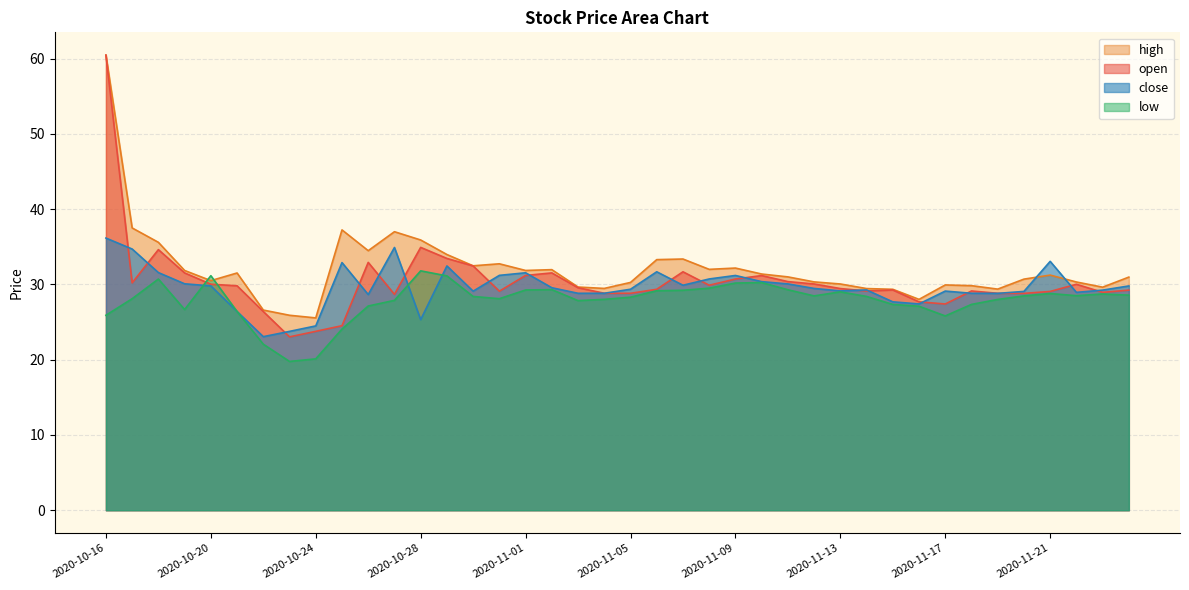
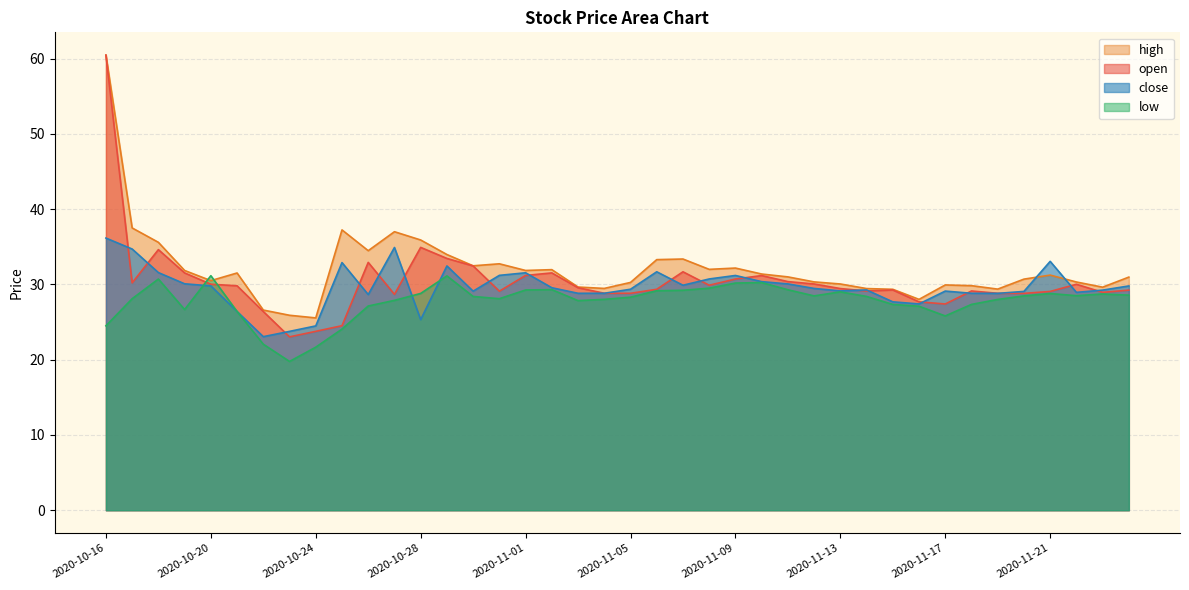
  {
    "close": {
      "2020-10-16": 36,
      "2020-10-24": 24,
      "2020-10-28": 25,
      "2020-11-05": 29,
      "2020-11-09": 31,
      "2020-11-17": 29,
      "2020-11-21": 33
    },
    "low": {
-     "2020-10-16": 26,
+     "2020-10-16": 25,
      "2020-10-20": 31,
-     "2020-10-24": 20,
-     "2020-10-28": 32,
+     "2020-10-24": 22,
+     "2020-10-28": 29,
      "2020-11-01": 29,
      "2020-11-05": 28,
      "2020-11-09": 30,
      "2020-11-17": 26
    }
  }
